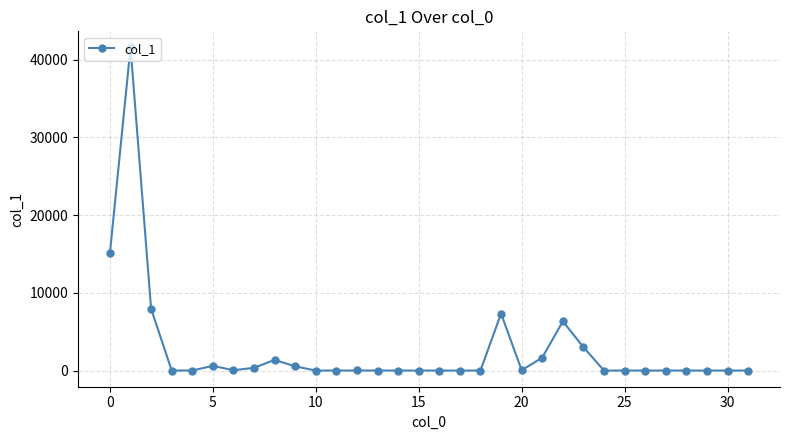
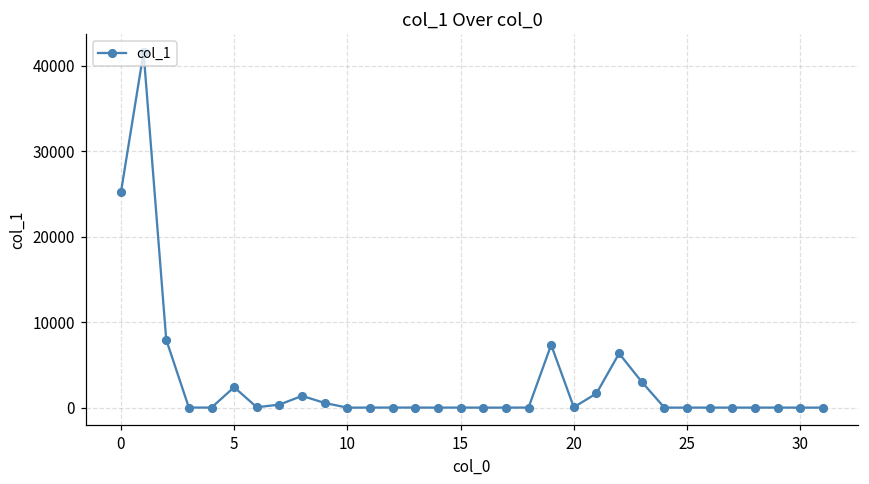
  {
-   "0": 15000,
-   "5": 1000,
+   "0": 25000,
+   "5": 2000,
    "10": 0,
    "15": 0,
    "20": 0,
    "25": 0,
    "30": 0
  }
